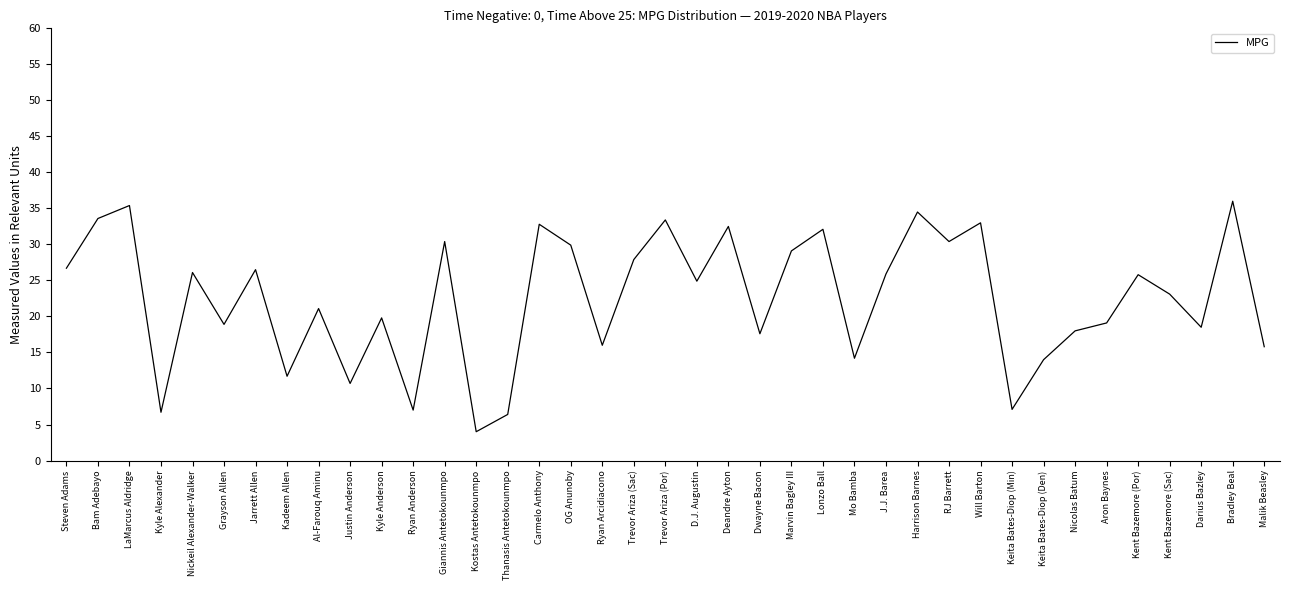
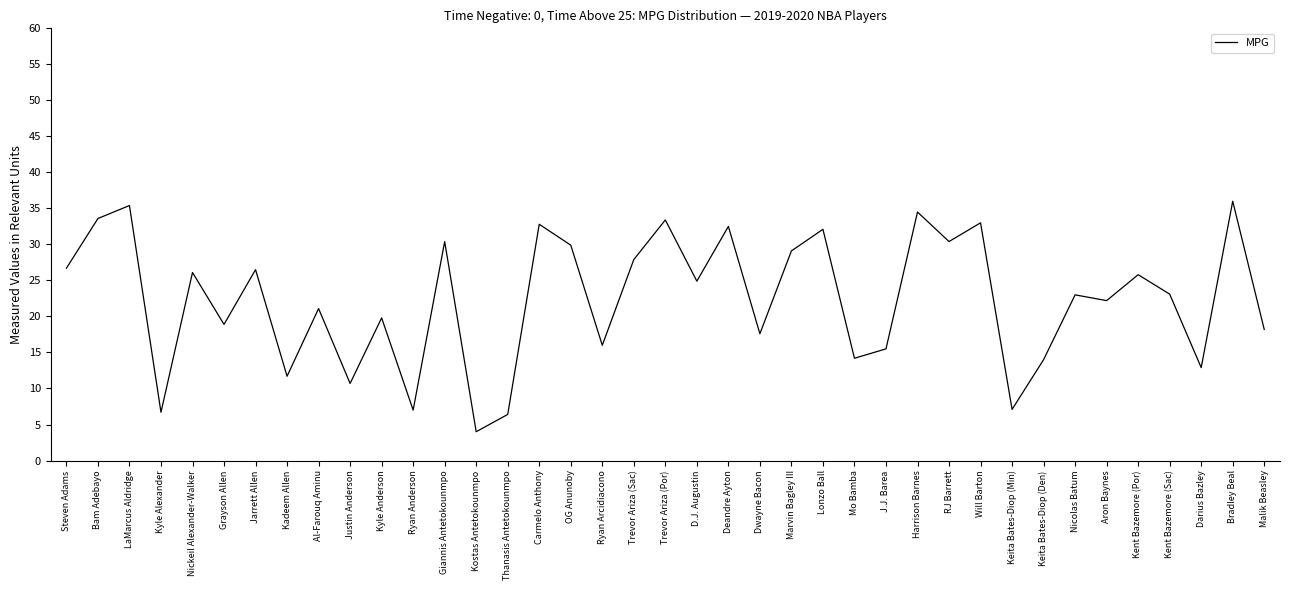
  {
    "Steven Adams": 27,
    "Bam Adebayo": 34,
    "LaMarcus Aldridge": 35,
    "Kyle Alexander": 7,
    "Nickeil Alexander-Walker": 26,
    "Grayson Allen": 19,
    "Jarrett Allen": 27,
    "Kadeem Allen": 12,
    "Al-Farouq Aminu": 21,
    "Justin Anderson": 11,
    "Kyle Anderson": 20,
    "Ryan Anderson": 7,
    "Giannis Antetokounmpo": 30,
    "Kostas Antetokounmpo": 4,
    "Thanasis Antetokounmpo": 6,
    "Carmelo Anthony": 33,
    "OG Anunoby": 30,
    "Ryan Arcidiacono": 16,
    "Trevor Ariza (Sac)": 28,
    "Trevor Ariza (Por)": 33,
    "D.J. Augustin": 25,
    "Deandre Ayton": 33,
    "Dwayne Bacon": 18,
    "Marvin Bagley III": 29,
    "Lonzo Ball": 32,
    "Mo Bamba": 14,
-   "J.J. Barea": 26,
+   "J.J. Barea": 16,
    "Harrison Barnes": 35,
    "RJ Barrett": 30,
    "Will Barton": 33,
    "Keita Bates-Diop (Min)": 7,
    "Keita Bates-Diop (Den)": 14,
-   "Nicolas Batum": 18,
-   "Aron Baynes": 19,
+   "Nicolas Batum": 23,
+   "Aron Baynes": 22,
    "Kent Bazemore (Por)": 26,
    "Kent Bazemore (Sac)": 23,
-   "Darius Bazley": 19,
+   "Darius Bazley": 13,
    "Bradley Beal": 36,
-   "Malik Beasley": 16
+   "Malik Beasley": 18
  }
